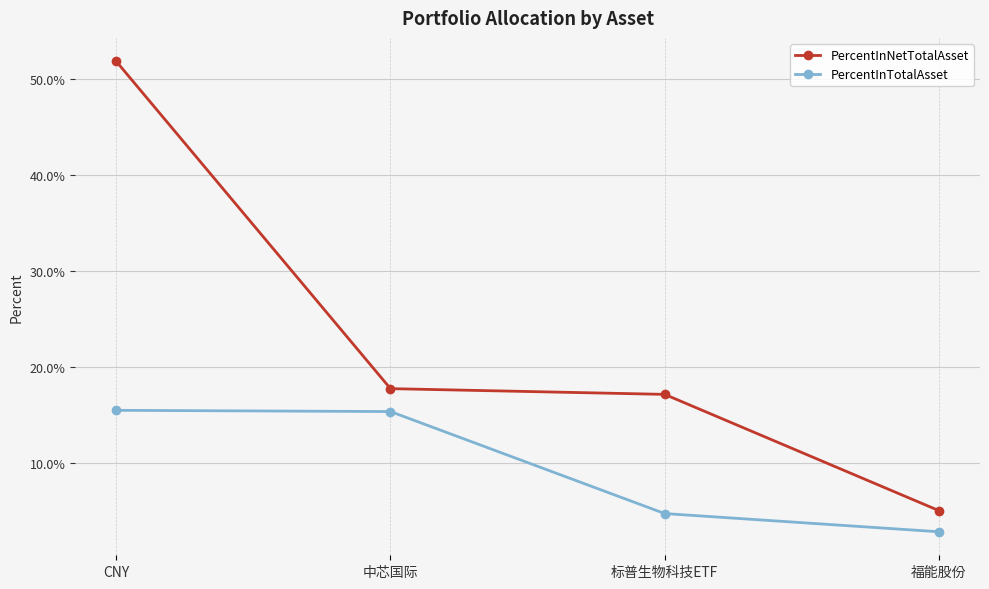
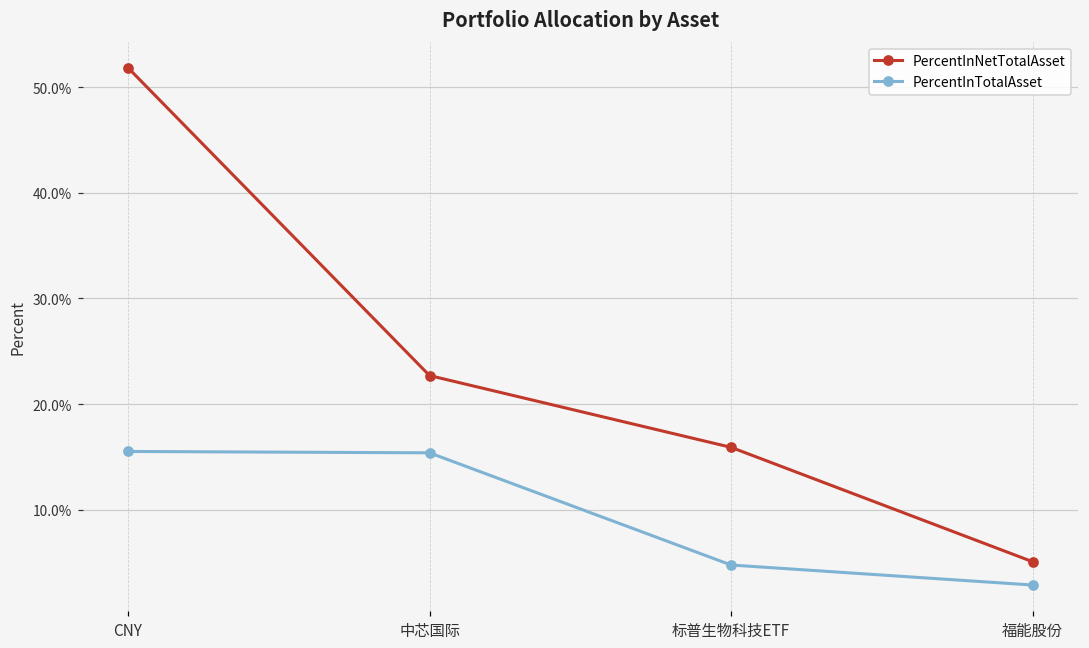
  {
    "PercentInNetTotalAsset": {
      "CNY": "52%",
-     "中芯国际": "18%",
-     "标普生物科技ETF": "17%",
+     "中芯国际": "23%",
+     "标普生物科技ETF": "16%",
      "福能股份": "5%"
    },
    "PercentInTotalAsset": {
      "CNY": "16%",
      "中芯国际": "15%",
      "标普生物科技ETF": "5%",
      "福能股份": "3%"
    }
  }
